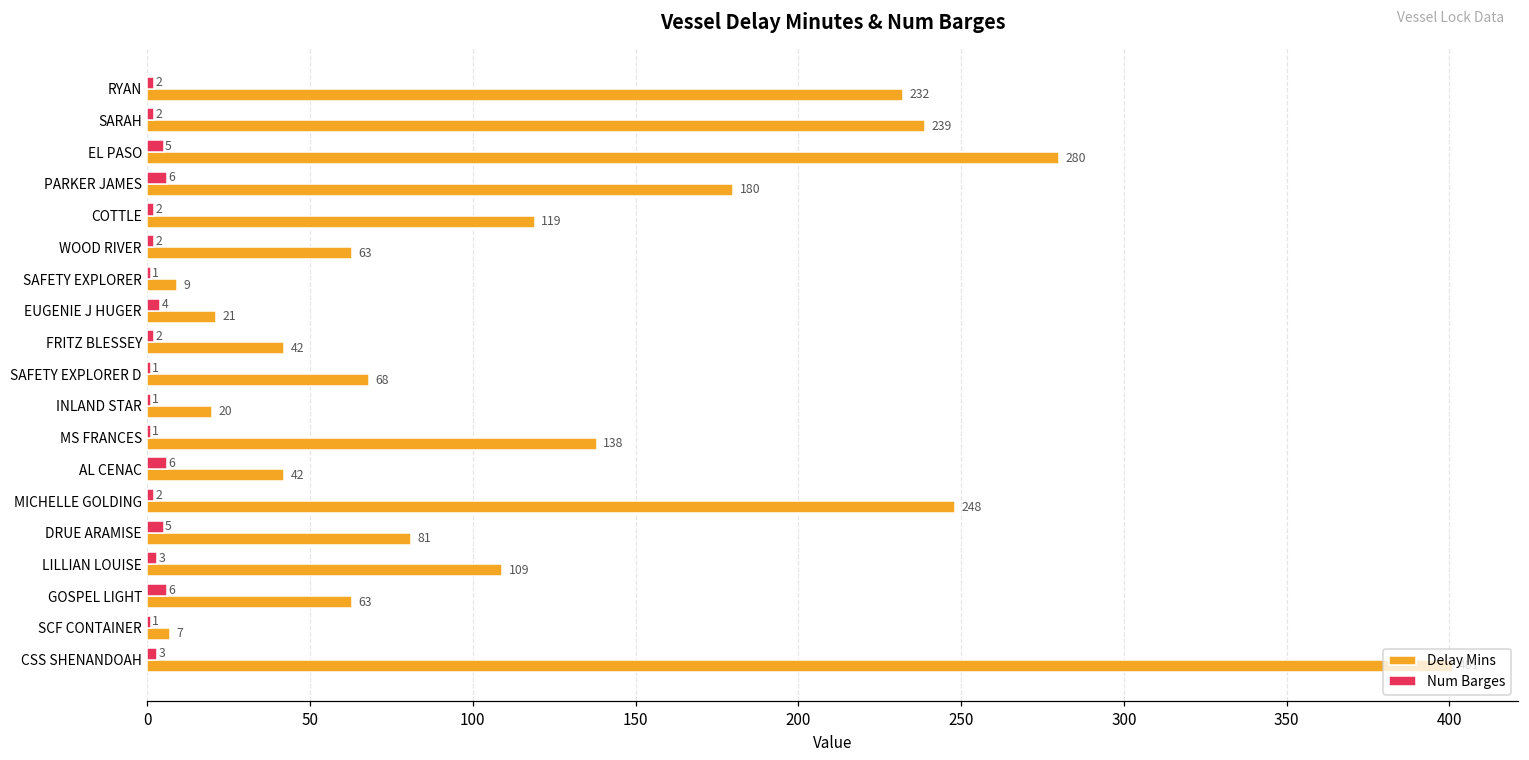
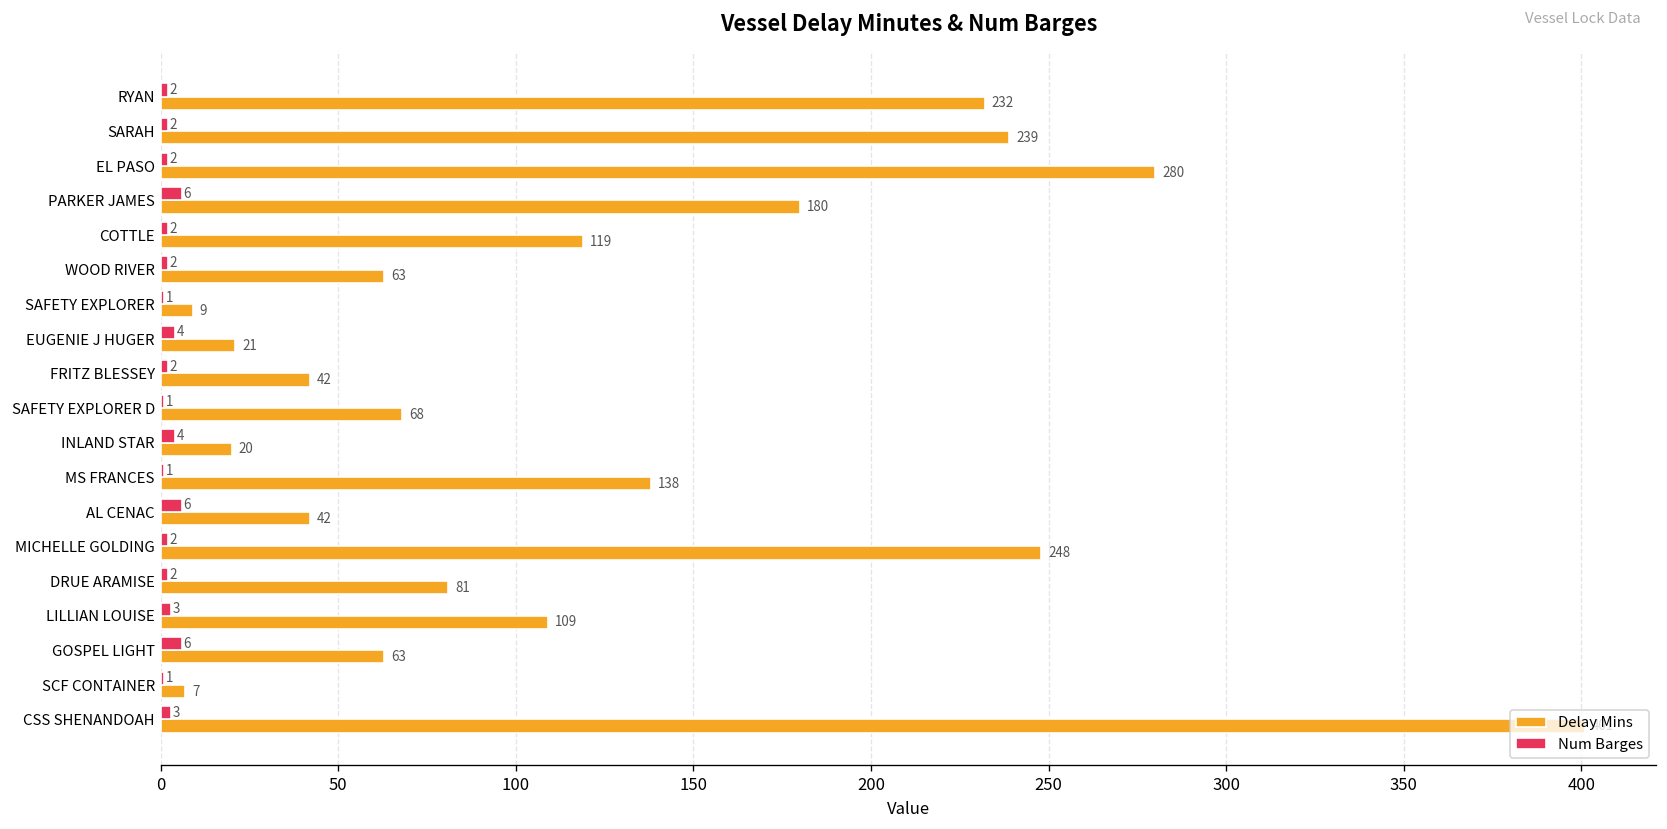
  {
    "Delay Mins": {
      "RYAN": 232,
      "SARAH": 239,
      "EL PASO": 280,
      "PARKER JAMES": 180,
      "COTTLE": 119,
      "WOOD RIVER": 63,
      "SAFETY EXPLORER": 9,
      "EUGENIE J HUGER": 21,
      "FRITZ BLESSEY": 42,
      "SAFETY EXPLORER D": 68,
      "INLAND STAR": 20,
      "MS FRANCES": 138,
      "AL CENAC": 42,
      "MICHELLE GOLDING": 248,
      "DRUE ARAMISE": 81,
      "LILLIAN LOUISE": 109,
      "GOSPEL LIGHT": 63,
      "SCF CONTAINER": 7
    },
    "Num Barges": {
      "RYAN": 2,
      "SARAH": 2,
-     "EL PASO": 5,
+     "EL PASO": 2,
      "PARKER JAMES": 6,
      "COTTLE": 2,
      "WOOD RIVER": 2,
      "SAFETY EXPLORER": 1,
      "EUGENIE J HUGER": 4,
      "FRITZ BLESSEY": 2,
      "SAFETY EXPLORER D": 1,
-     "INLAND STAR": 1,
+     "INLAND STAR": 4,
      "MS FRANCES": 1,
      "AL CENAC": 6,
      "MICHELLE GOLDING": 2,
-     "DRUE ARAMISE": 5,
+     "DRUE ARAMISE": 2,
      "LILLIAN LOUISE": 3,
      "GOSPEL LIGHT": 6,
      "SCF CONTAINER": 1,
      "CSS SHENANDOAH": 3
    }
  }
